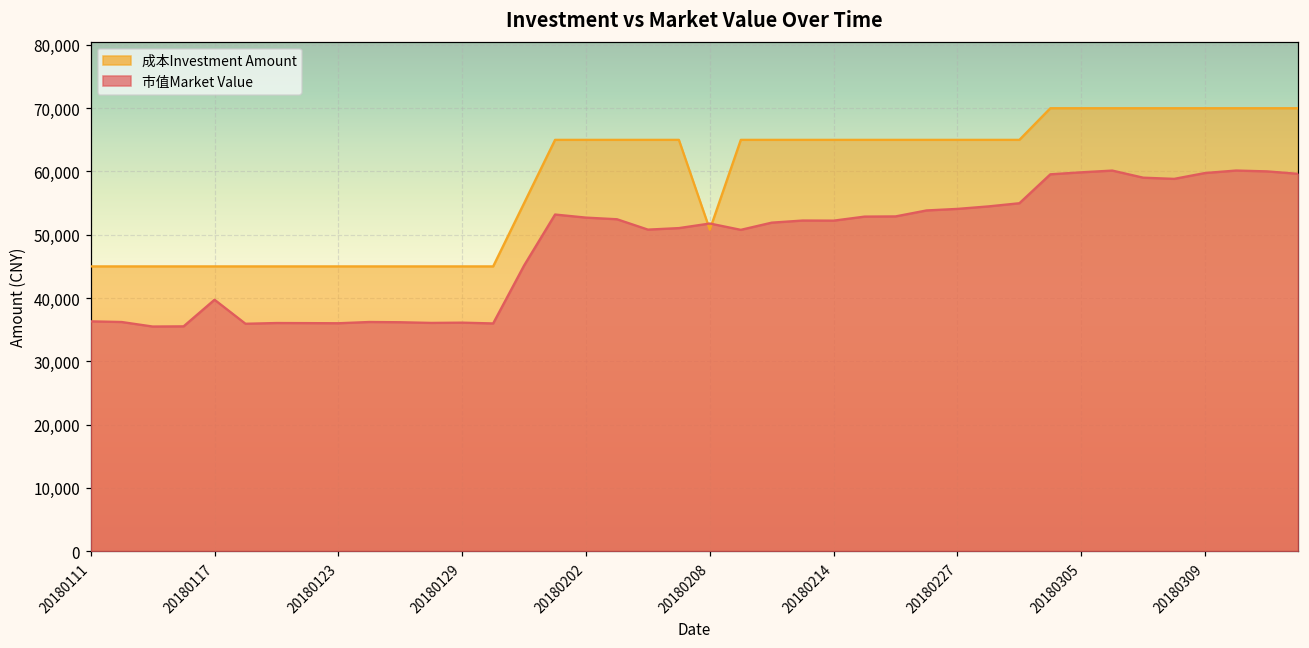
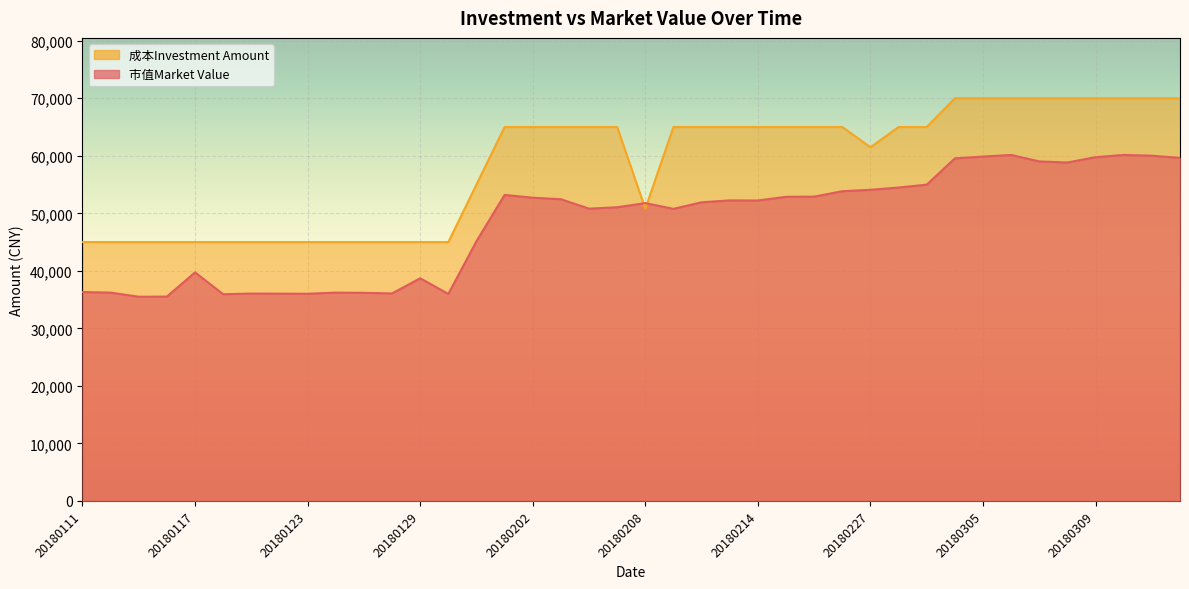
  {
    "成本Investment Amount": {
      "20180111": "45,000",
      "20180117": "45,000",
      "20180123": "45,000",
      "20180129": "45,000",
      "20180202": "65,000",
      "20180208": "51,000",
      "20180214": "65,000",
-     "20180227": "65,000",
+     "20180227": "61,000",
      "20180305": "70,000",
      "20180309": "70,000"
    },
    "市值Market Value": {
      "20180111": "36,000",
      "20180117": "40,000",
      "20180123": "36,000",
-     "20180129": "36,000",
+     "20180129": "39,000",
      "20180202": "53,000",
      "20180208": "52,000",
      "20180214": "52,000",
      "20180227": "54,000",
      "20180305": "60,000",
      "20180309": "60,000"
    }
  }
